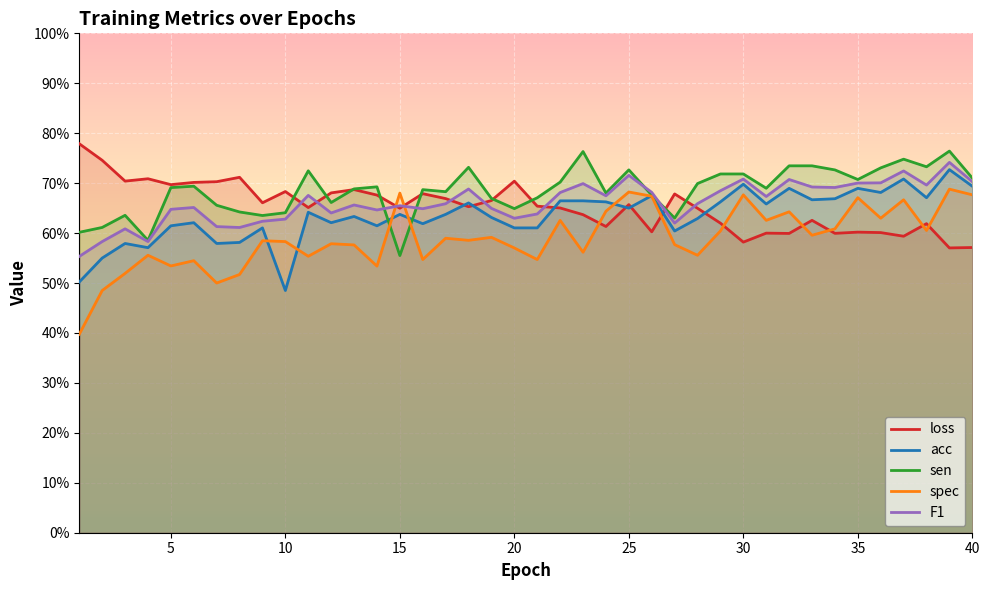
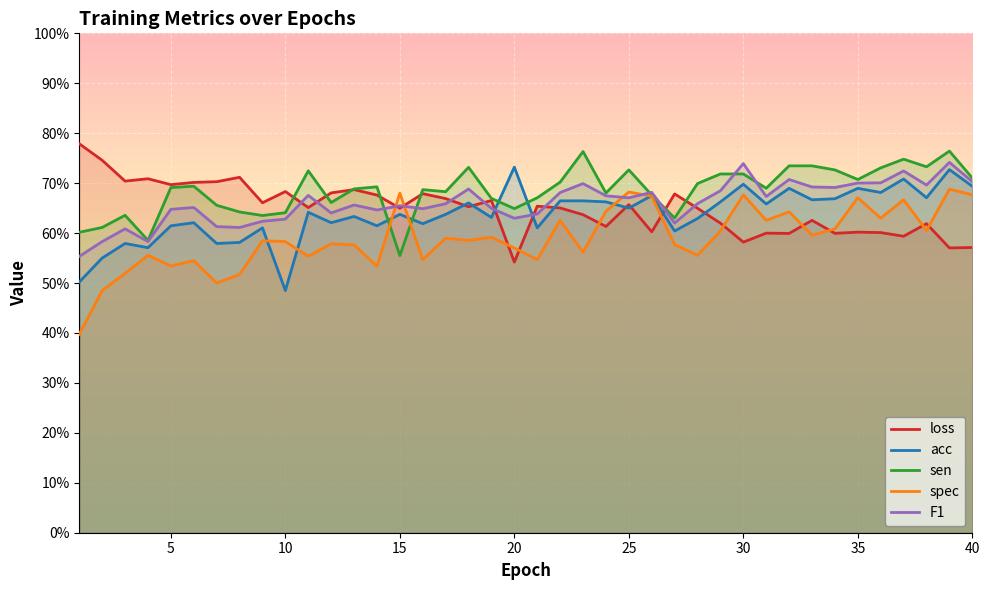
  {
    "loss": {
      "5": "70%",
      "10": "68%",
-     "20": "70%",
+     "20": "54%",
      "25": "66%",
      "30": "58%",
      "35": "60%",
      "40": "57%"
    },
    "acc": {
      "5": "61%",
      "10": "49%",
      "15": "64%",
-     "20": "61%",
+     "20": "73%",
      "25": "65%",
      "30": "70%",
      "35": "69%",
      "40": "69%"
    },
    "sen": {
      "5": "69%",
      "10": "64%",
      "15": "56%",
      "20": "65%",
      "25": "73%",
      "30": "72%",
      "35": "71%",
      "40": "71%"
    },
    "spec": {
      "5": "53%",
      "10": "58%",
      "15": "68%",
      "20": "57%",
      "25": "68%",
      "30": "68%",
      "35": "67%",
      "40": "68%"
    },
    "F1": {
      "5": "65%",
      "10": "63%",
      "20": "63%",
-     "25": "72%",
-     "30": "71%",
+     "25": "67%",
+     "30": "74%",
      "35": "70%",
      "40": "70%"
    }
  }
